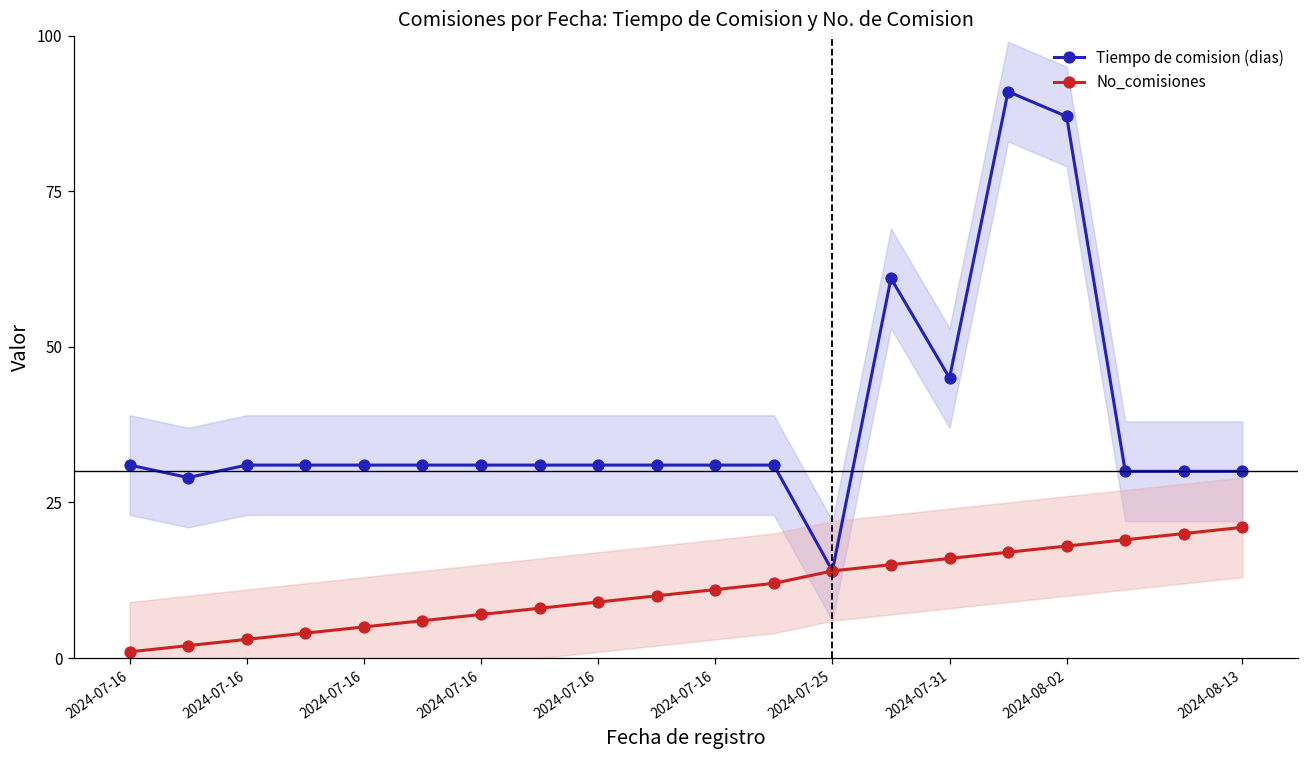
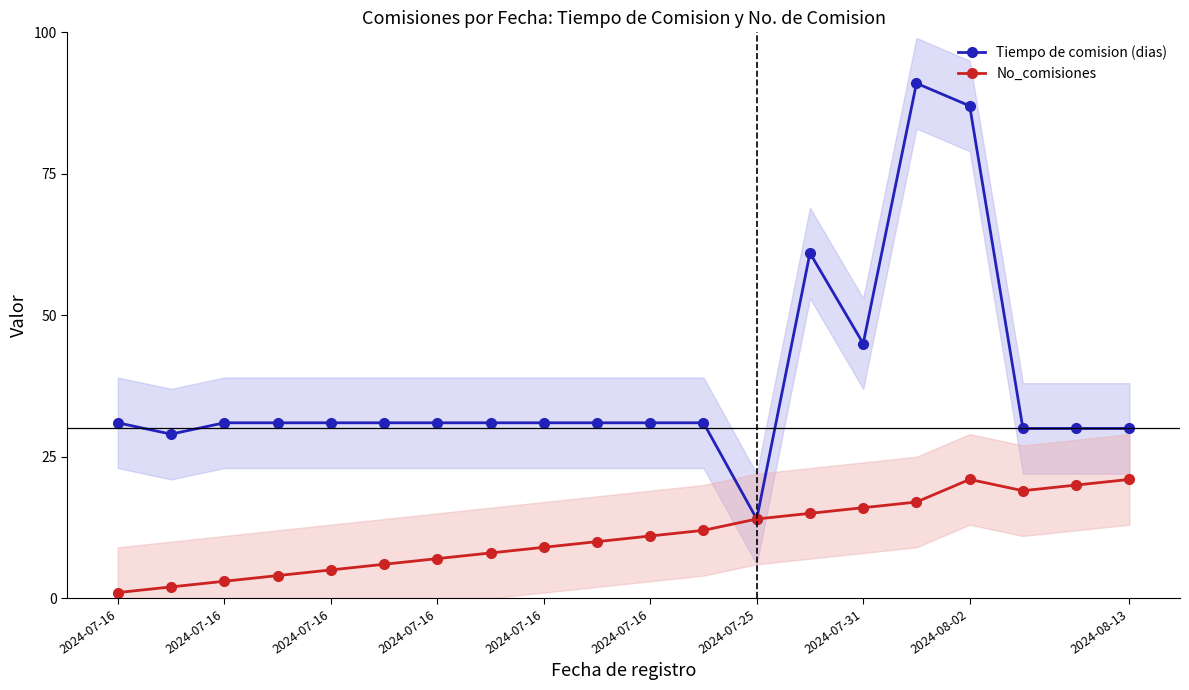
  {
    "Tiempo de comision (dias)": {
      "2024-08-02": 87
    },
    "No_comisiones": {
-     "2024-08-02": 18
+     "2024-08-02": 21
    }
  }
